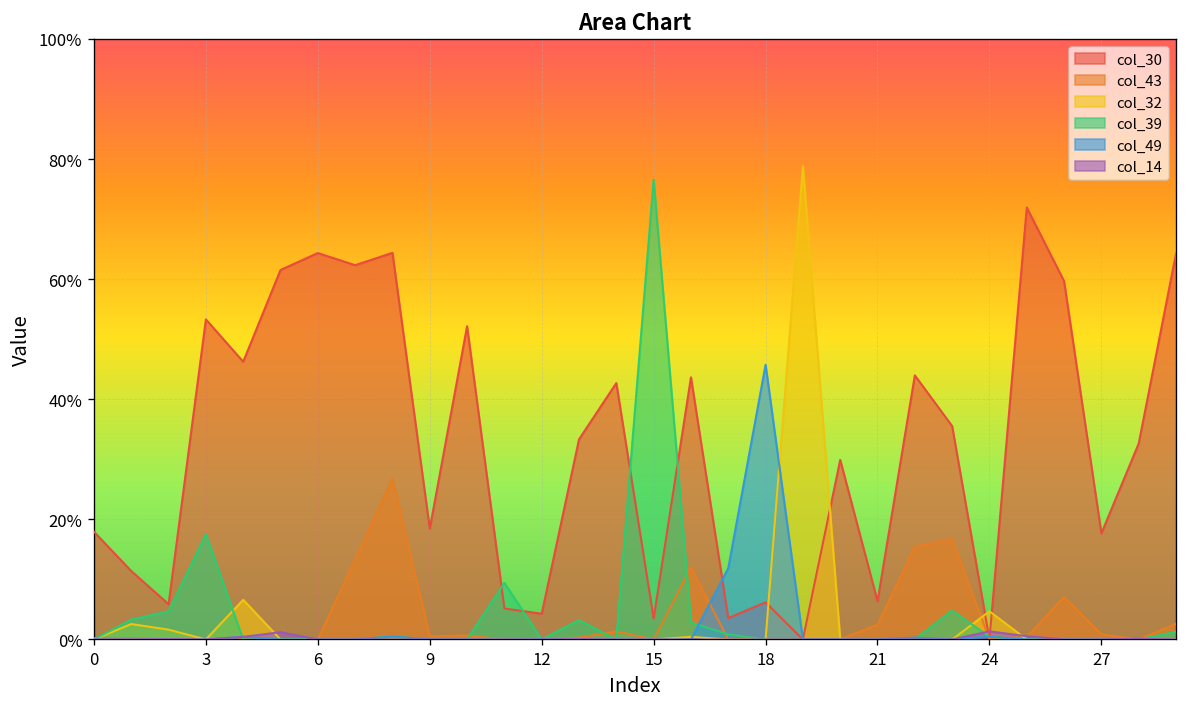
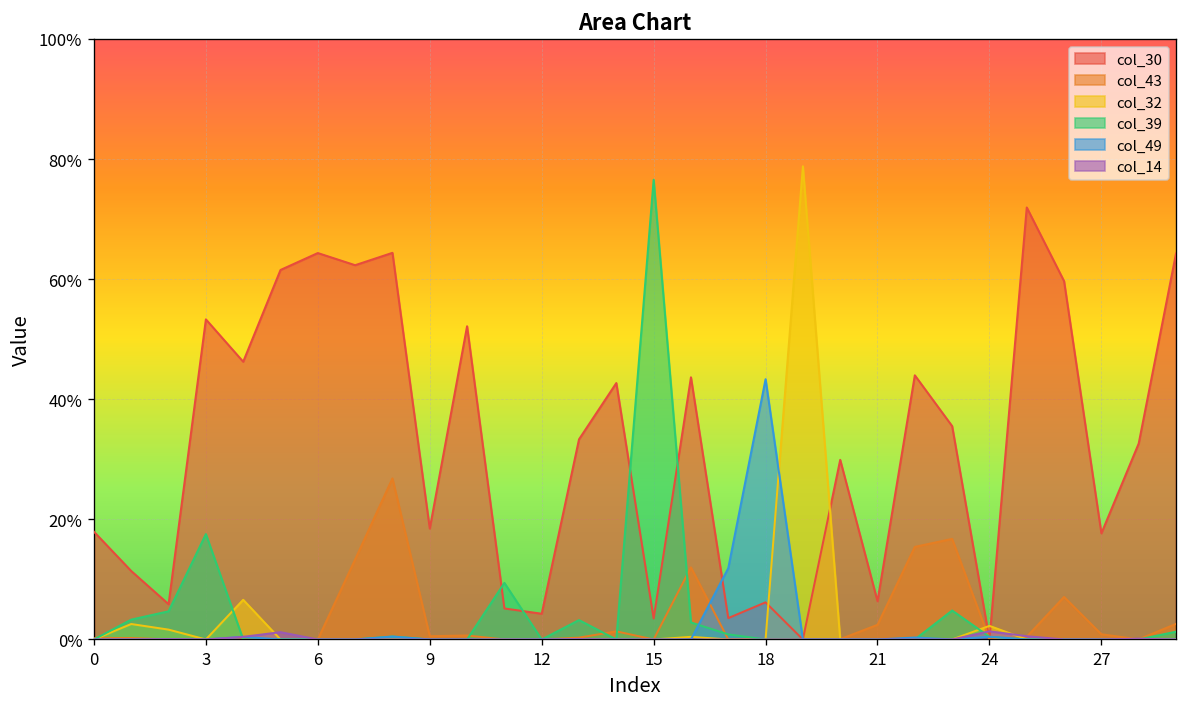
  {
    "col_32": {
-     "24": "5%"
+     "24": "2%"
    },
    "col_39": {
      "3": "18%",
      "15": "77%"
    },
    "col_49": {
-     "18": "46%"
+     "18": "43%"
    },
    "col_14": {
      "24": "1%"
    }
  }
